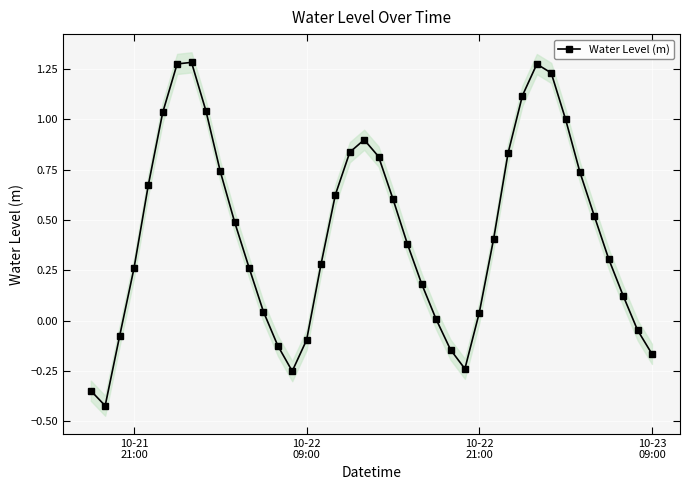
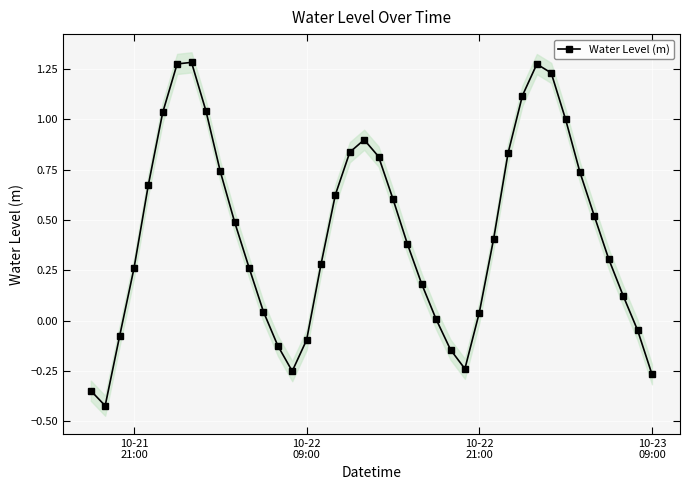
  {
    "Water Level (m)": {
      "10-21 21:00": 0.26,
      "10-22 09:00": -0.10,
      "10-22 21:00": 0.04,
-     "10-23 09:00": -0.17
+     "10-23 09:00": -0.27
    }
  }
